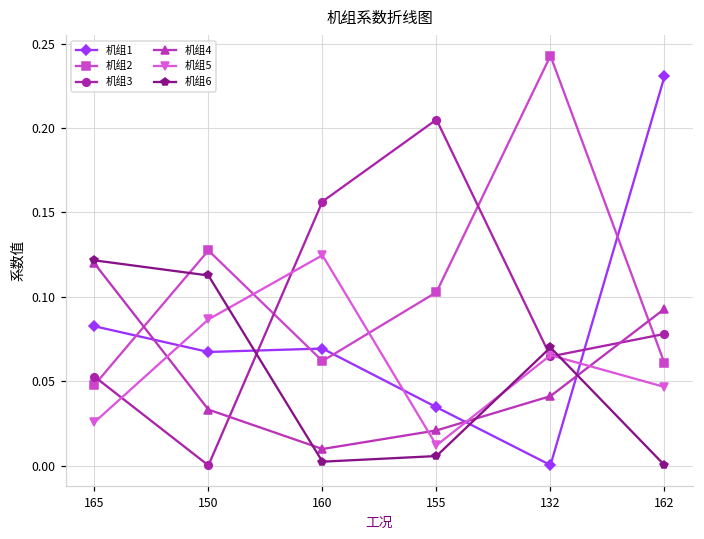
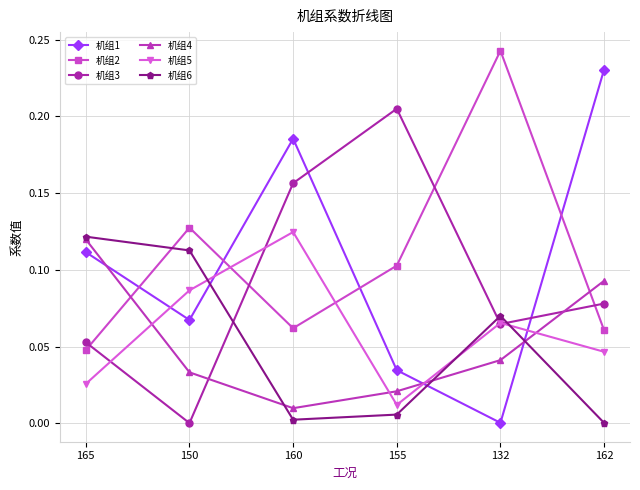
  {
    "机组1": {
-     "165": 0.083,
+     "165": 0.112,
      "150": 0.067,
-     "160": 0.069,
+     "160": 0.185,
      "155": 0.035,
      "132": 0.000,
      "162": 0.231
    }
  }
